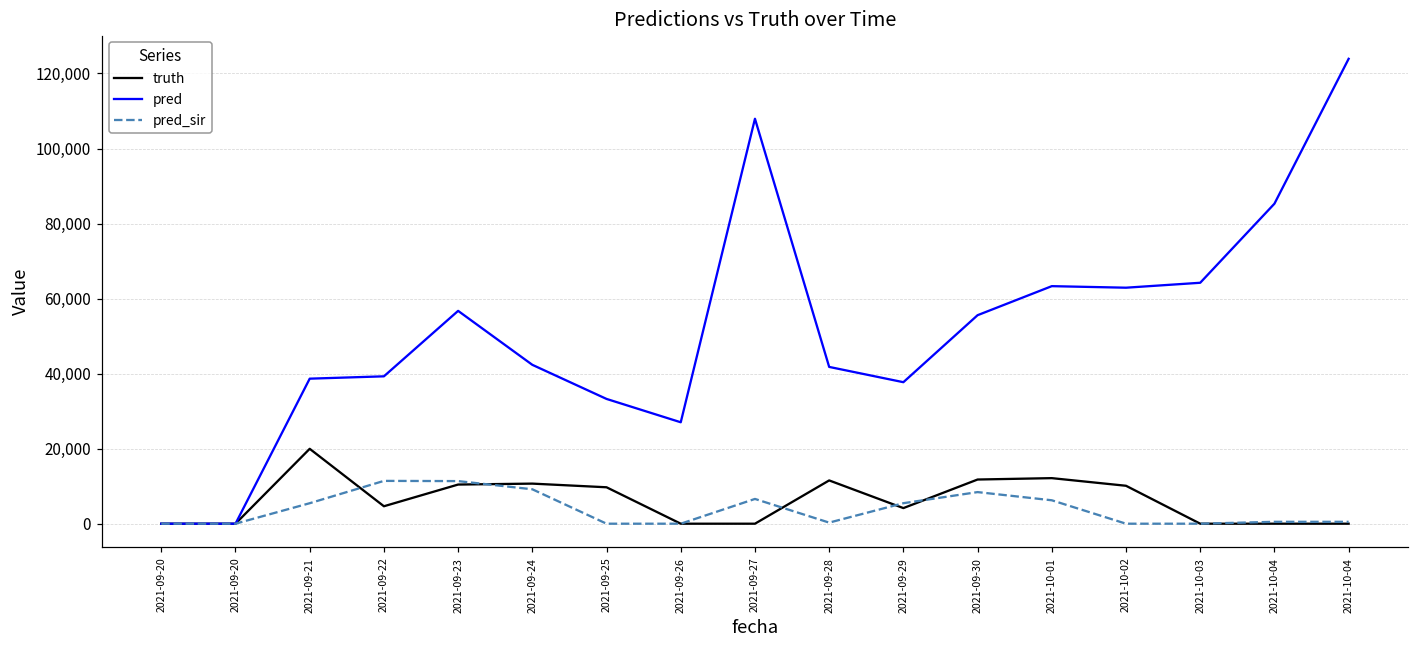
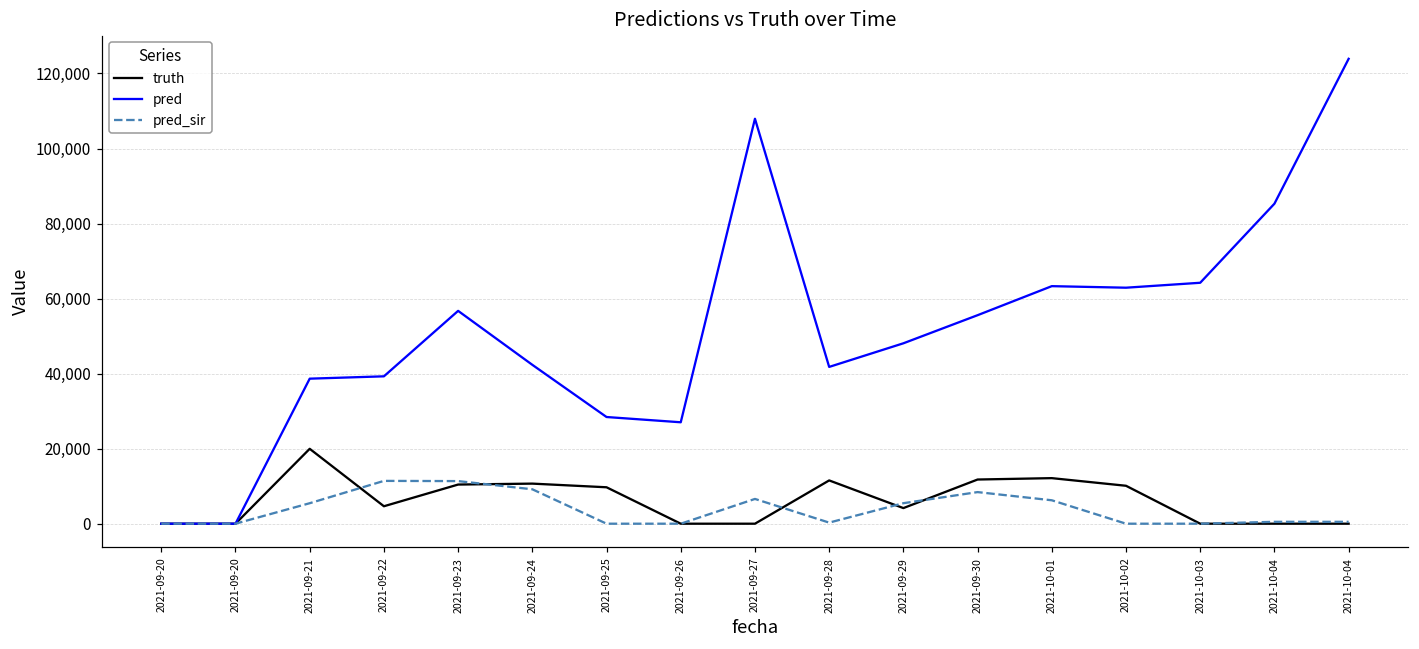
  {
    "truth": {
      "2021-09-21": "20,000",
      "2021-09-22": "5,000",
      "2021-09-23": "10,000",
      "2021-09-24": "11,000",
      "2021-09-25": "10,000",
      "2021-09-27": "0",
      "2021-09-28": "12,000",
      "2021-09-29": "4,000",
      "2021-09-30": "12,000",
      "2021-10-01": "12,000",
      "2021-10-02": "10,000"
    },
    "pred": {
      "2021-09-21": "39,000",
      "2021-09-22": "39,000",
      "2021-09-23": "57,000",
      "2021-09-24": "42,000",
-     "2021-09-25": "33,000",
+     "2021-09-25": "28,000",
      "2021-09-26": "27,000",
      "2021-09-27": "108,000",
      "2021-09-28": "42,000",
-     "2021-09-29": "38,000",
+     "2021-09-29": "48,000",
      "2021-09-30": "56,000",
      "2021-10-01": "63,000",
      "2021-10-02": "63,000",
      "2021-10-03": "64,000"
    },
    "pred_sir": {
      "2021-09-21": "5,000",
      "2021-09-22": "11,000",
      "2021-09-23": "11,000",
      "2021-09-24": "9,000",
      "2021-09-25": "0",
      "2021-09-27": "7,000",
      "2021-09-28": "0",
      "2021-09-29": "5,000",
      "2021-09-30": "8,000",
      "2021-10-01": "6,000",
      "2021-10-02": "0"
    }
  }
